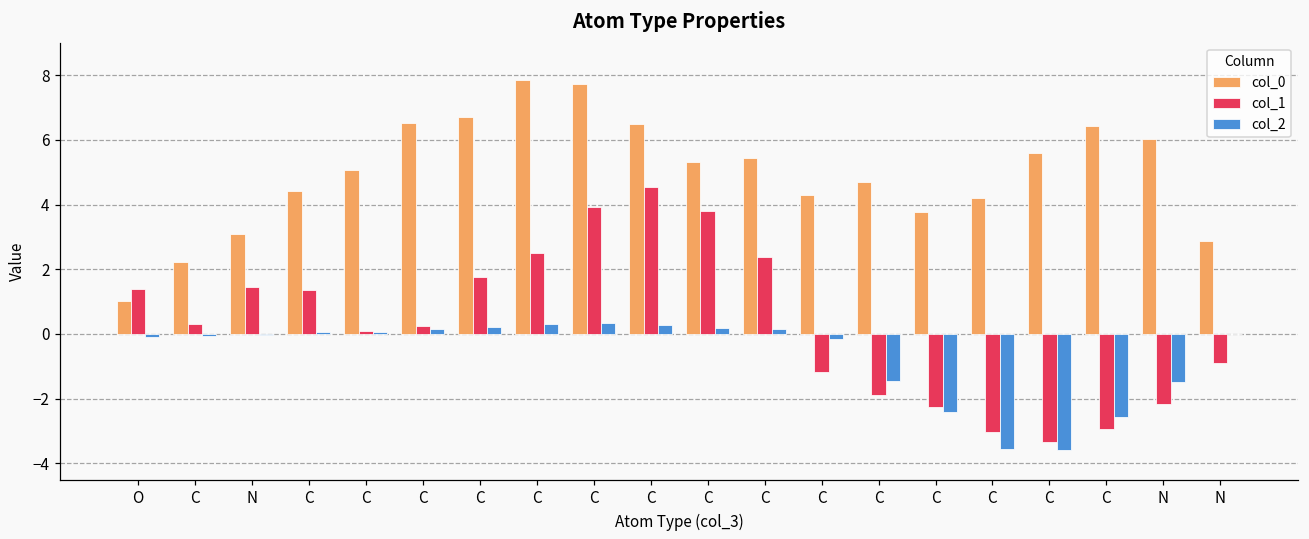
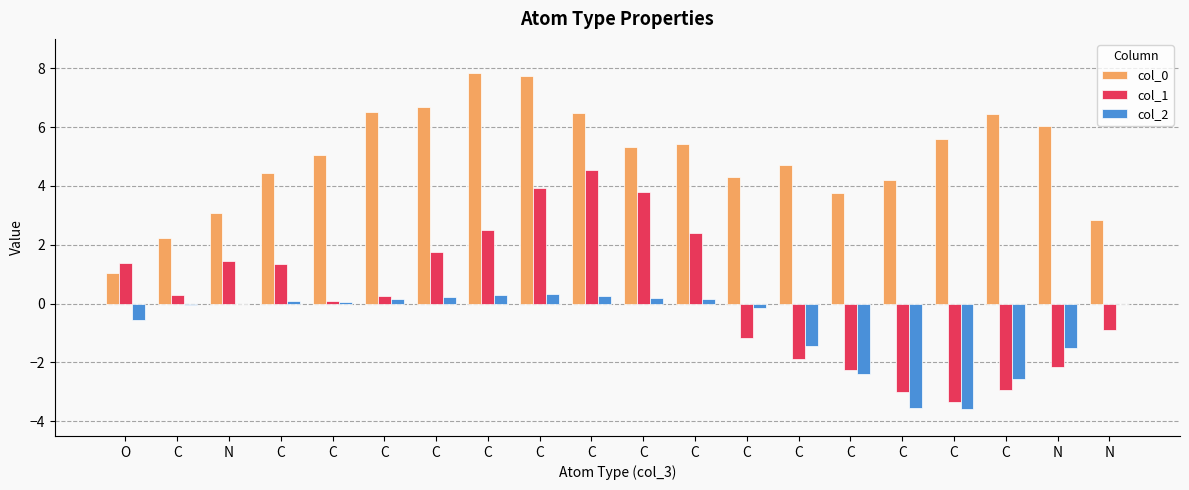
  {
    "col_0": {
      "O": 1.0
    },
    "col_1": {
      "O": 1.4
    },
    "col_2": {
-     "O": -0.1
+     "O": -0.6
    }
  }
